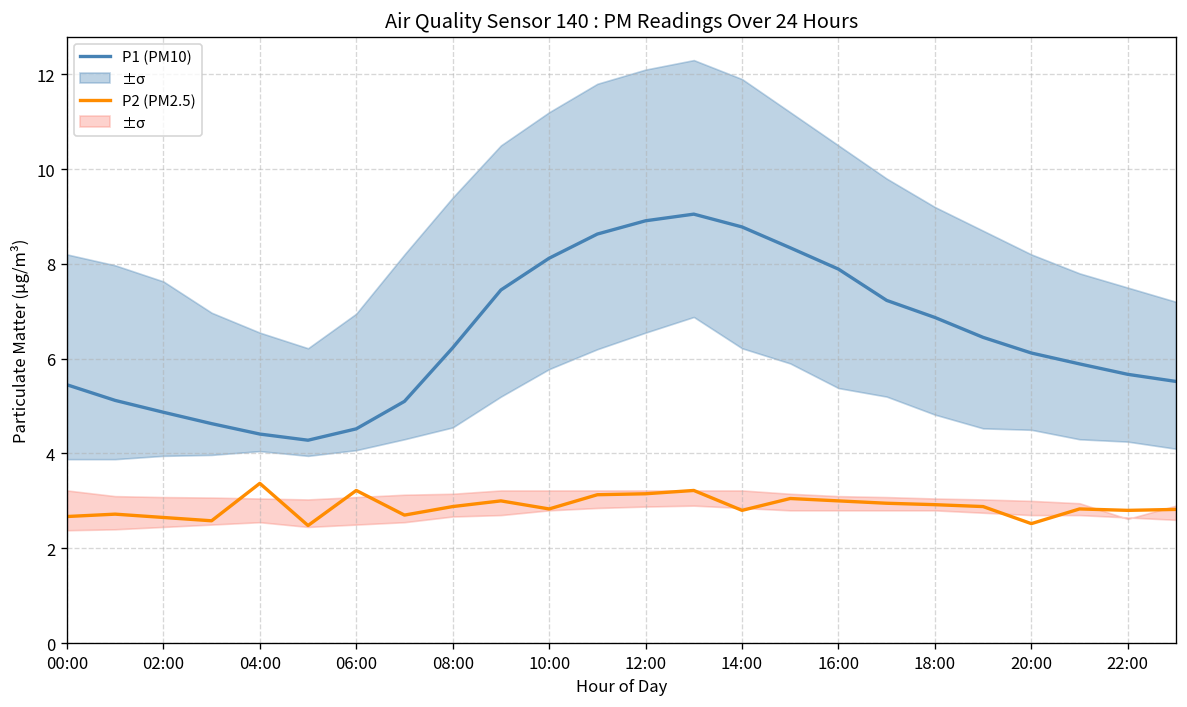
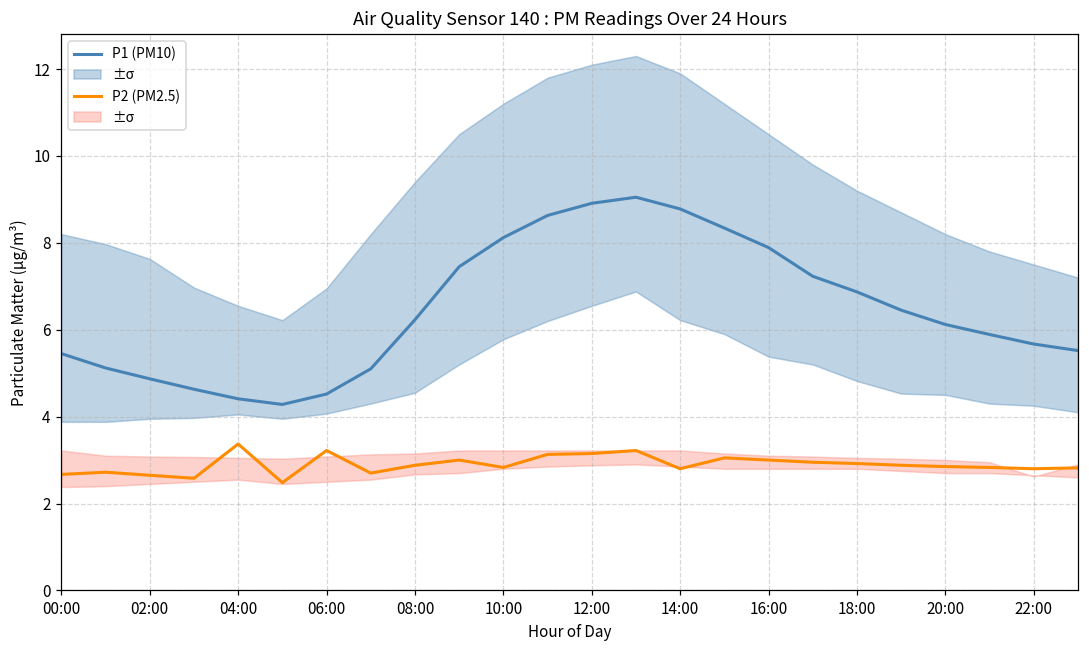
  {
    "P2 (PM2.5)": {
      "00:00": 2.7,
      "02:00": 2.7,
      "04:00": 3.4,
      "06:00": 3.2,
      "08:00": 2.9,
      "10:00": 2.8,
      "12:00": 3.2,
      "14:00": 2.8,
      "16:00": 3.0,
      "18:00": 2.9,
-     "20:00": 2.5,
+     "20:00": 2.9,
      "22:00": 2.8
    }
  }
